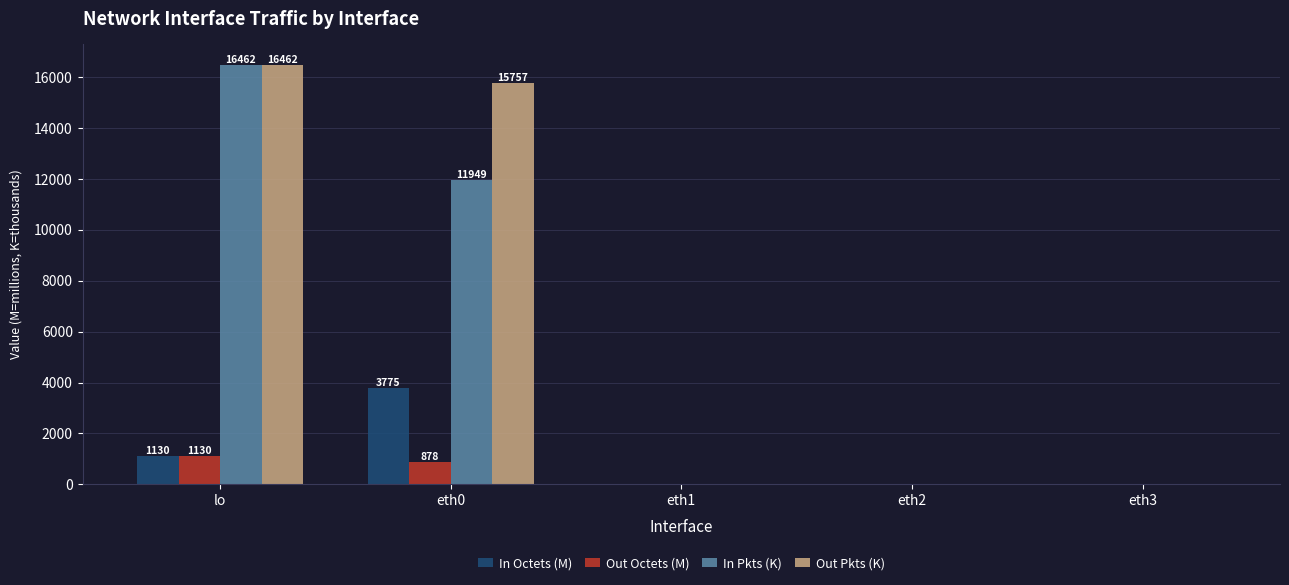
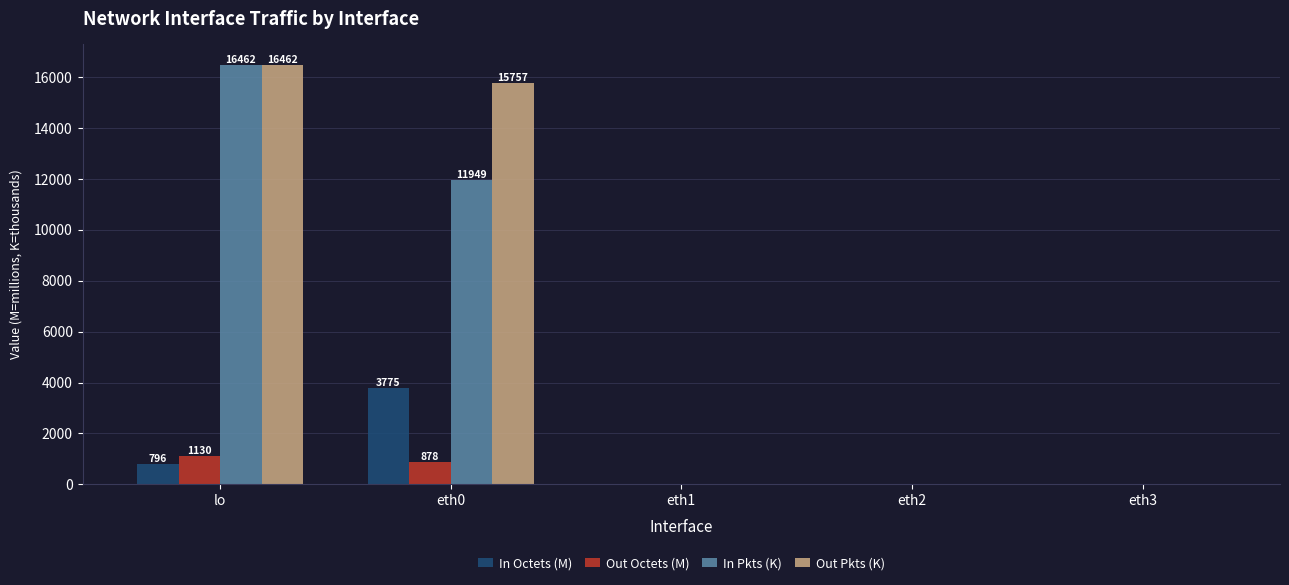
  {
    "In Octets (M)": {
-     "lo": 1130,
+     "lo": 796,
      "eth0": 3775
    },
    "Out Octets (M)": {
      "lo": 1130,
      "eth0": 878
    },
    "In Pkts (K)": {
      "lo": 16462,
      "eth0": 11949
    },
    "Out Pkts (K)": {
      "lo": 16462,
      "eth0": 15757
    }
  }
